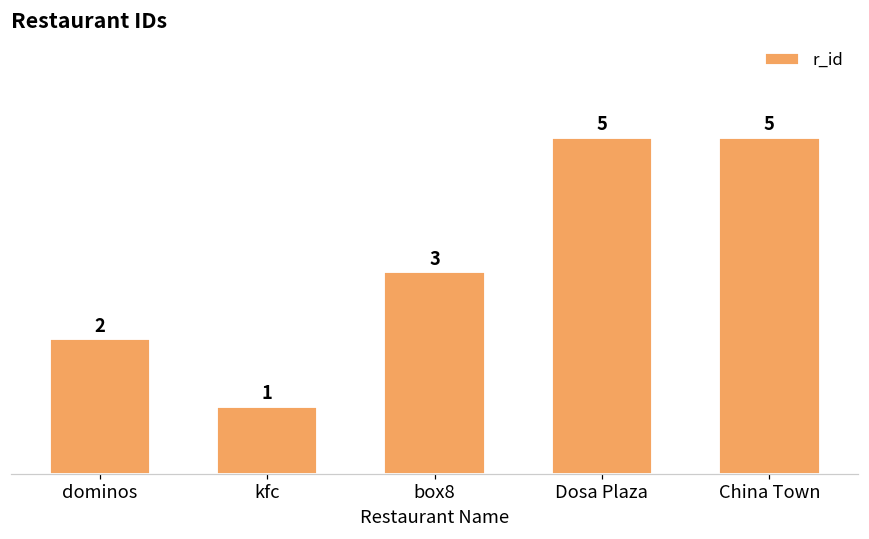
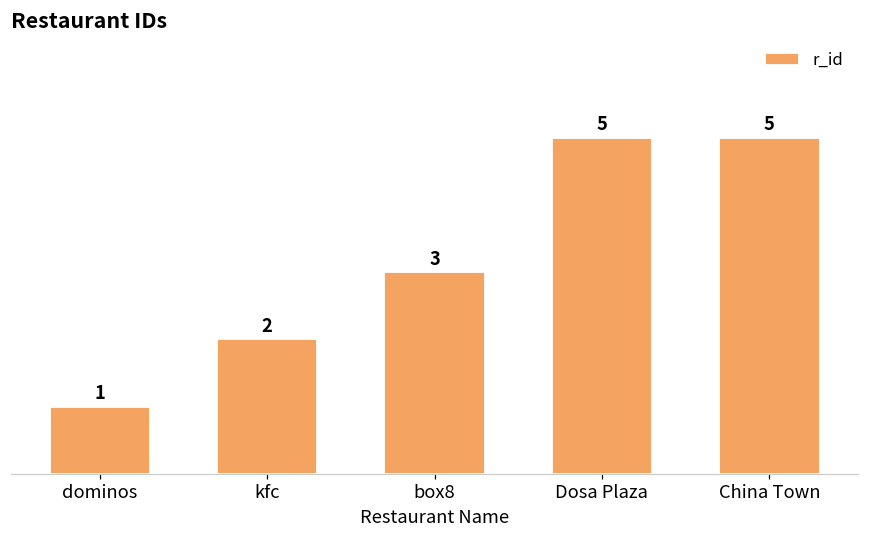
  {
-   "dominos": 2,
-   "kfc": 1,
+   "dominos": 1,
+   "kfc": 2,
    "box8": 3,
    "Dosa Plaza": 5,
    "China Town": 5
  }
